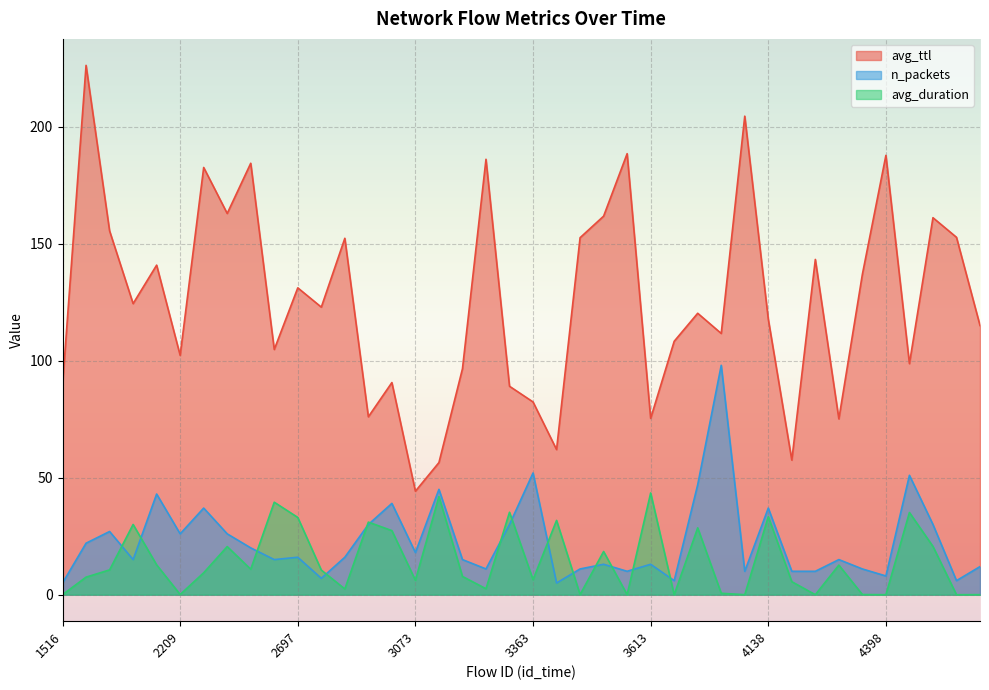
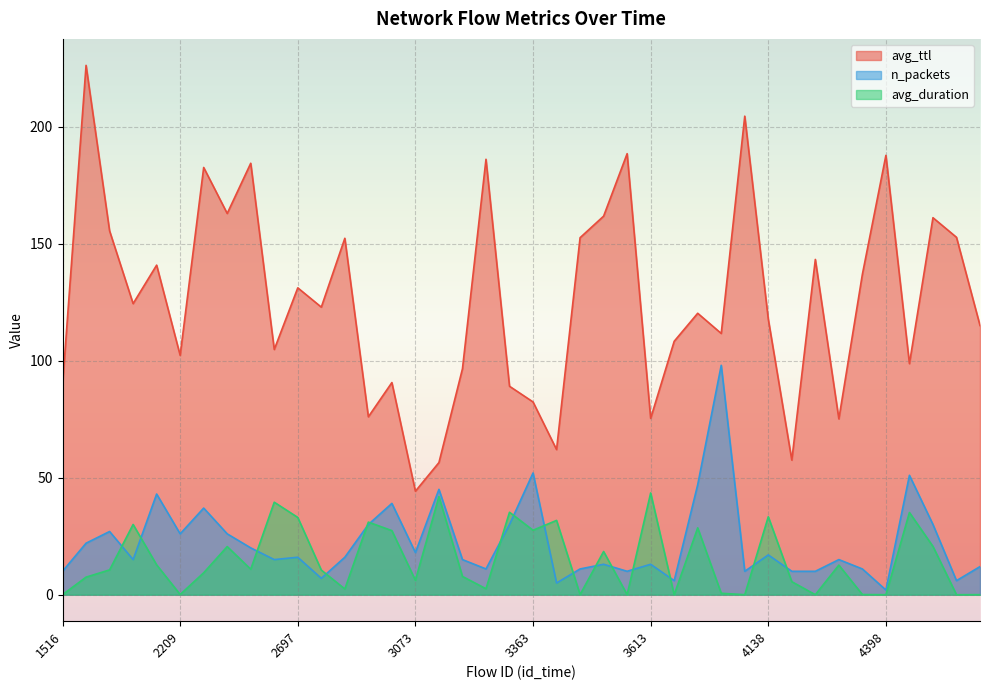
  {
    "avg_ttl": {
      "1516": 90,
      "2209": 102,
      "2697": 131,
      "3073": 44,
      "3363": 82,
      "3613": 75,
      "4138": 118,
      "4398": 188
    },
    "n_packets": {
-     "1516": 5,
+     "1516": 10,
      "2209": 26,
      "2697": 16,
      "3073": 18,
      "3363": 52,
      "3613": 13,
-     "4138": 37,
-     "4398": 8
+     "4138": 17,
+     "4398": 2
    },
    "avg_duration": {
      "1516": 0,
      "2209": 0,
      "2697": 33,
      "3073": 6,
-     "3363": 6,
+     "3363": 28,
      "3613": 43,
      "4138": 33,
      "4398": 0
    }
  }
